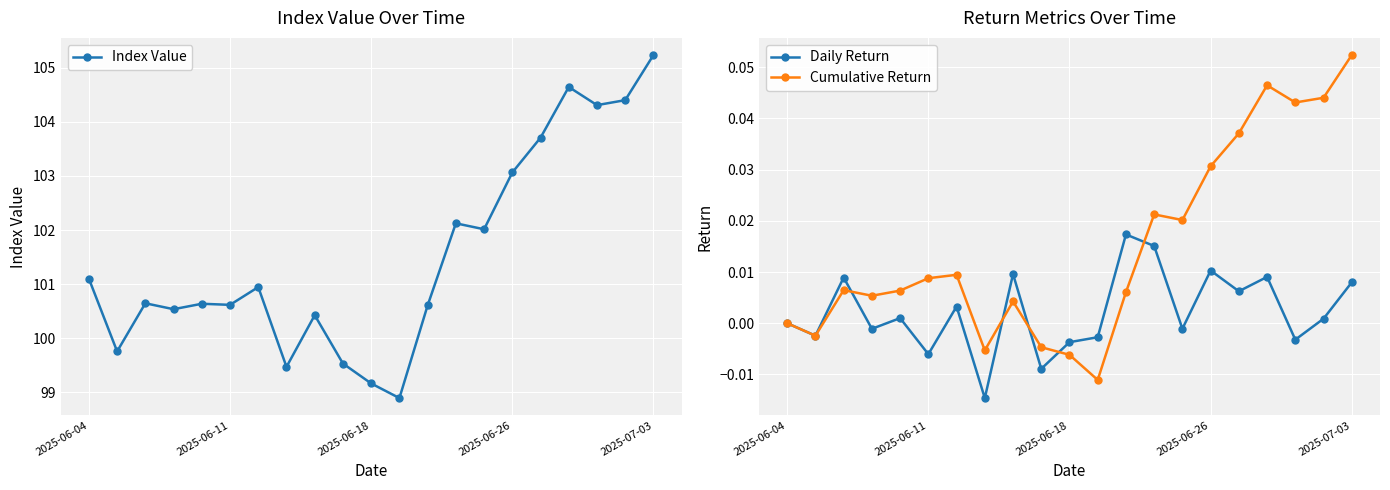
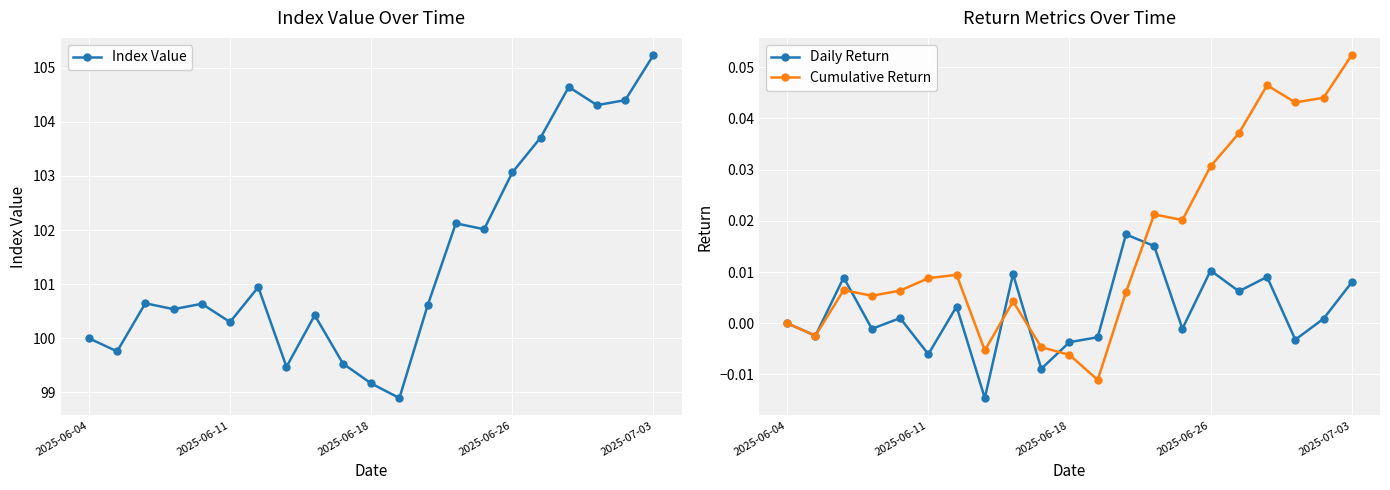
  {
    "Index Value Over Time": {
-     "2025-06-04": 101.1,
-     "2025-06-11": 100.6,
+     "2025-06-04": 100.0,
+     "2025-06-11": 100.3,
      "2025-06-18": 99.2,
      "2025-06-26": 103.1,
      "2025-07-03": 105.2
    },
    "Return Metrics Over Time": {
      "Daily Return": {
        "2025-06-11": -0.006,
        "2025-06-18": -0.004,
        "2025-06-26": 0.010,
        "2025-07-03": 0.008
      },
      "Cumulative Return": {
        "2025-06-11": 0.009,
        "2025-06-18": -0.006,
        "2025-06-26": 0.031,
        "2025-07-03": 0.052
      }
    }
  }
